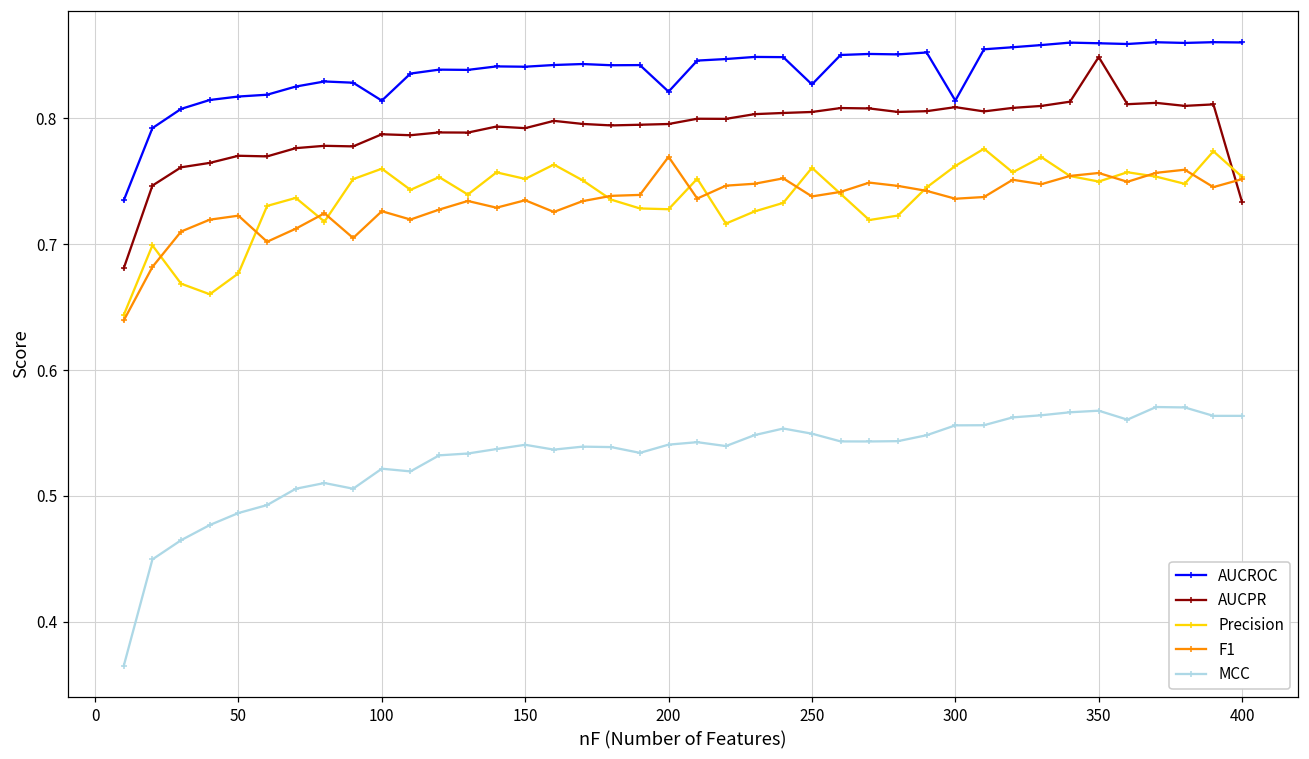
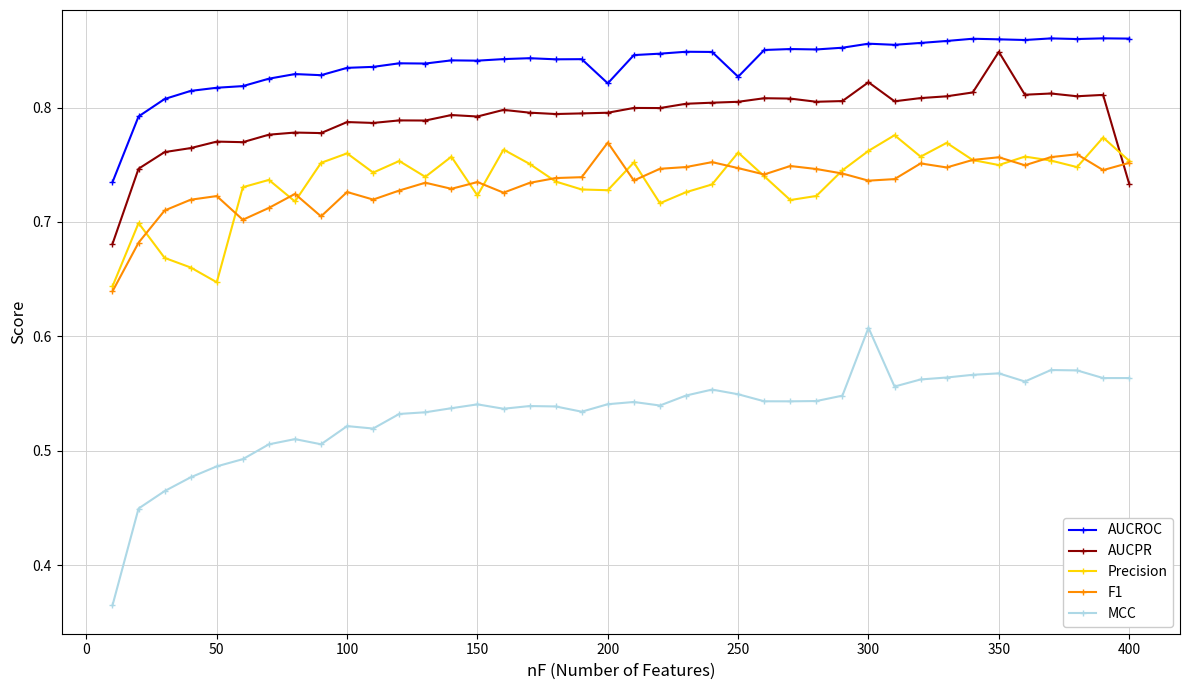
  {
    "AUCROC": {
      "50": 0.817,
-     "100": 0.814,
+     "100": 0.835,
      "150": 0.841,
      "200": 0.821,
      "250": 0.827,
-     "300": 0.814,
+     "300": 0.856,
      "350": 0.860,
      "400": 0.860
    },
    "AUCPR": {
      "50": 0.770,
      "100": 0.787,
      "150": 0.792,
      "200": 0.795,
      "250": 0.805,
-     "300": 0.809,
+     "300": 0.822,
      "350": 0.849,
      "400": 0.733
    },
    "Precision": {
-     "50": 0.677,
+     "50": 0.647,
      "100": 0.760,
-     "150": 0.752,
+     "150": 0.723,
      "200": 0.728,
      "250": 0.761,
      "300": 0.762,
      "350": 0.750
    },
    "F1": {
      "50": 0.723,
      "100": 0.726,
      "150": 0.735,
      "200": 0.769,
-     "250": 0.738,
+     "250": 0.747,
      "300": 0.736,
      "350": 0.757
    },
    "MCC": {
      "50": 0.486,
      "100": 0.522,
      "150": 0.541,
      "200": 0.541,
      "250": 0.549,
-     "300": 0.556,
+     "300": 0.608,
      "350": 0.568,
      "400": 0.564
    }
  }
